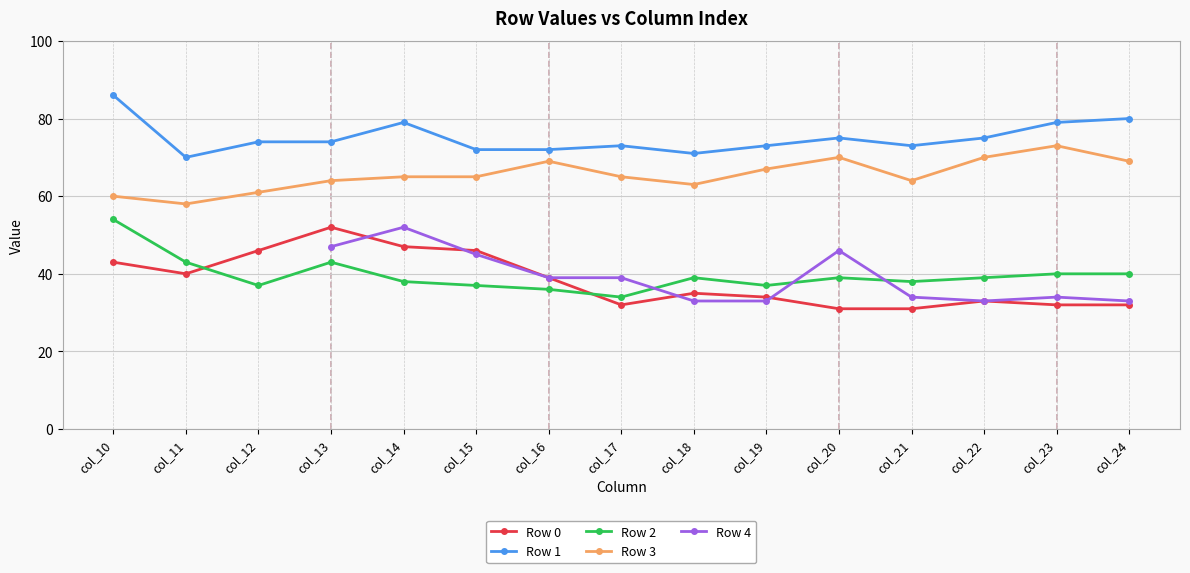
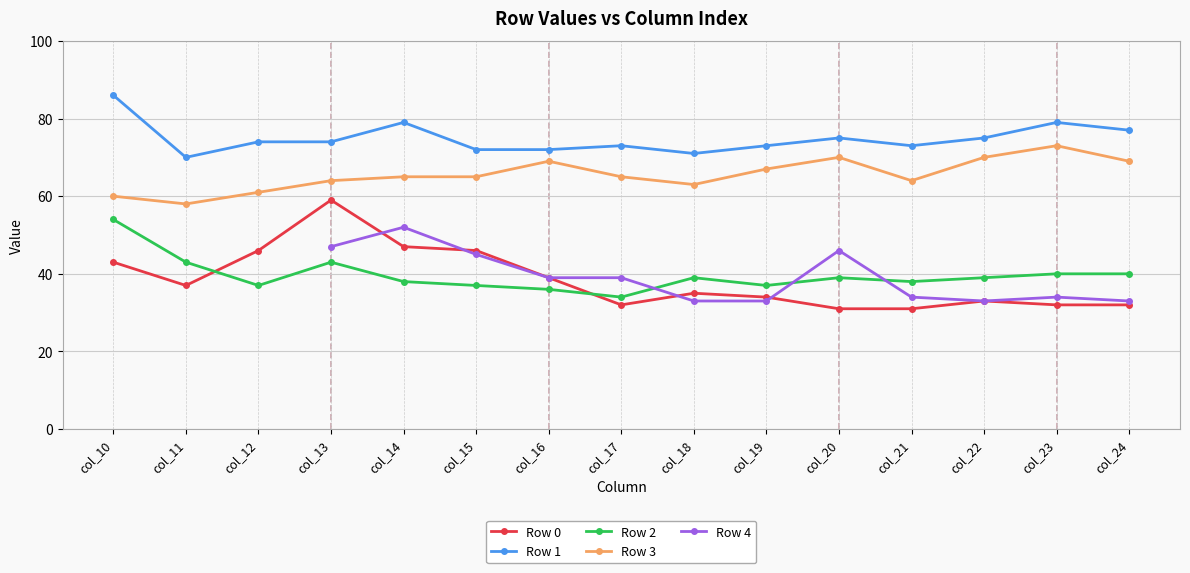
  {
    "Row 0": {
      "col_10": 43,
-     "col_11": 40,
+     "col_11": 37,
      "col_12": 46,
-     "col_13": 52,
+     "col_13": 59,
      "col_14": 47,
      "col_15": 46,
      "col_17": 32,
      "col_18": 35,
      "col_19": 34,
      "col_20": 31,
      "col_21": 31,
      "col_23": 32,
      "col_24": 32
    },
    "Row 1": {
      "col_10": 86,
      "col_11": 70,
      "col_12": 74,
      "col_13": 74,
      "col_14": 79,
      "col_15": 72,
      "col_16": 72,
      "col_17": 73,
      "col_18": 71,
      "col_19": 73,
      "col_20": 75,
      "col_21": 73,
      "col_22": 75,
      "col_23": 79,
-     "col_24": 80
+     "col_24": 77
    },
    "Row 2": {
      "col_10": 54,
      "col_11": 43,
      "col_12": 37,
      "col_13": 43,
      "col_14": 38,
      "col_15": 37,
      "col_16": 36,
      "col_17": 34,
      "col_18": 39,
      "col_19": 37,
      "col_20": 39,
      "col_21": 38,
      "col_22": 39,
      "col_23": 40,
      "col_24": 40
    },
    "Row 3": {
      "col_10": 60,
      "col_11": 58,
      "col_12": 61,
      "col_13": 64,
      "col_14": 65,
      "col_15": 65,
      "col_16": 69,
      "col_17": 65,
      "col_18": 63,
      "col_19": 67,
      "col_20": 70,
      "col_21": 64,
      "col_22": 70,
      "col_23": 73,
      "col_24": 69
    },
    "Row 4": {
      "col_13": 47,
      "col_14": 52,
      "col_15": 45,
      "col_17": 39,
      "col_18": 33,
      "col_19": 33,
      "col_20": 46,
      "col_21": 34,
      "col_23": 34,
      "col_24": 33
    }
  }
